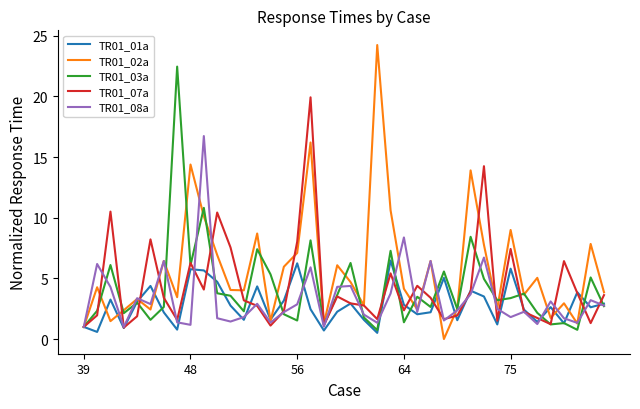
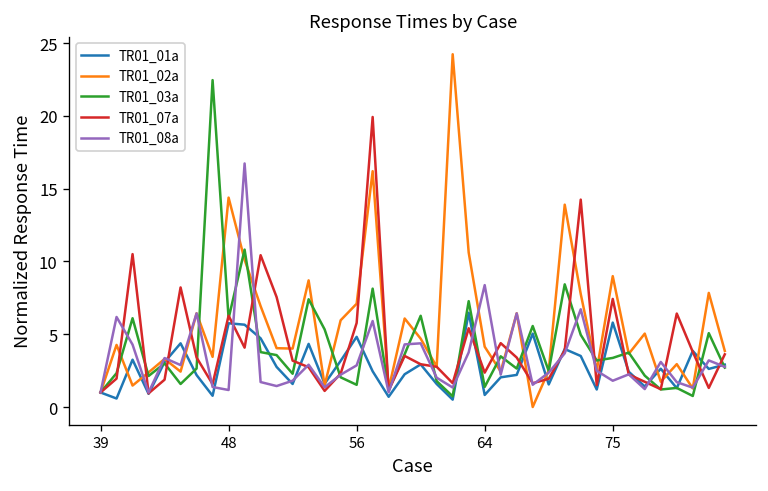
  {
    "TR01_01a": {
      "48": 5.8,
-     "56": 6.2,
-     "64": 2.8,
+     "56": 4.8,
+     "64": 0.8,
      "75": 5.8
    },
    "TR01_02a": {
      "48": 14.4,
      "56": 7.1,
      "64": 4.1,
      "75": 9.0
    },
    "TR01_03a": {
      "56": 1.5,
      "64": 1.4,
      "75": 3.4
    },
    "TR01_07a": {
-     "56": 8.0,
+     "56": 5.8,
      "64": 2.4,
      "75": 7.4
    },
    "TR01_08a": {
      "48": 1.2,
      "56": 2.9,
      "64": 8.4,
      "75": 1.8
    }
  }
